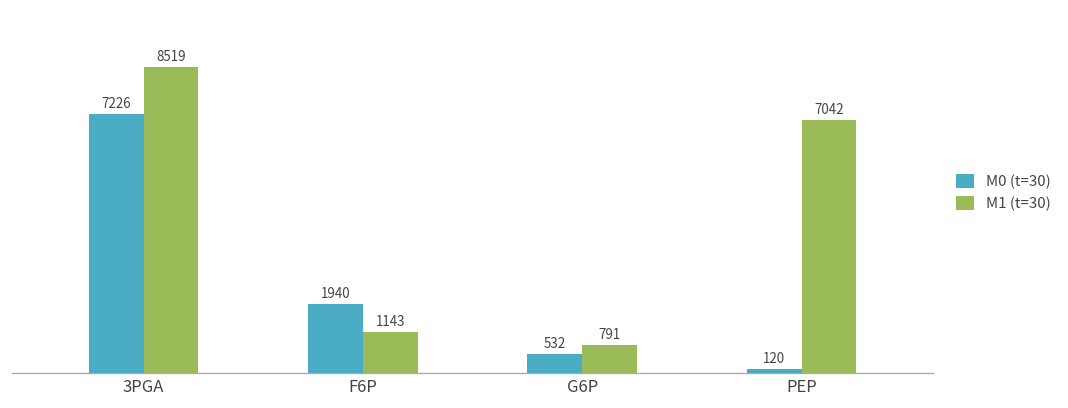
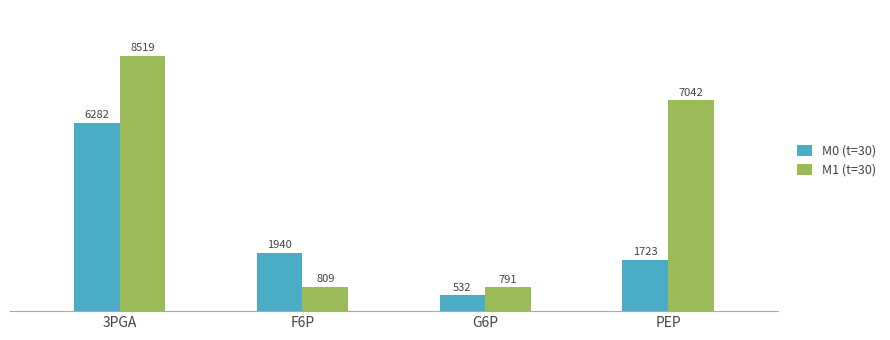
  {
    "M0 (t=30)": {
-     "3PGA": 7226,
+     "3PGA": 6282,
      "F6P": 1940,
      "G6P": 532,
-     "PEP": 120
+     "PEP": 1723
    },
    "M1 (t=30)": {
      "3PGA": 8519,
-     "F6P": 1143,
+     "F6P": 809,
      "G6P": 791,
      "PEP": 7042
    }
  }
